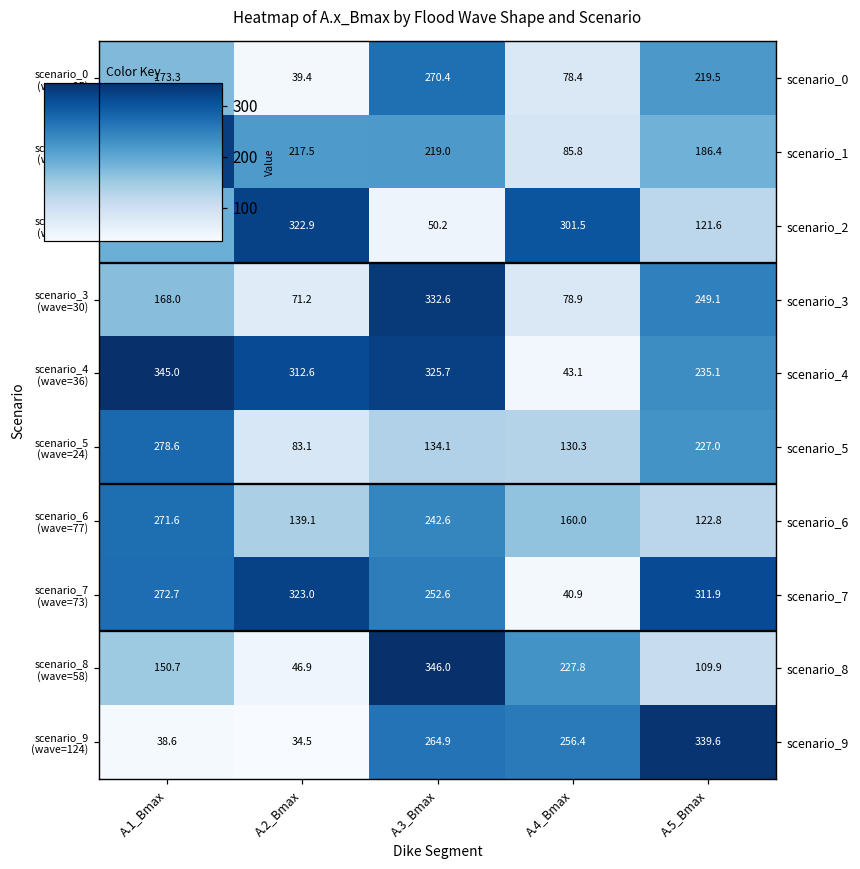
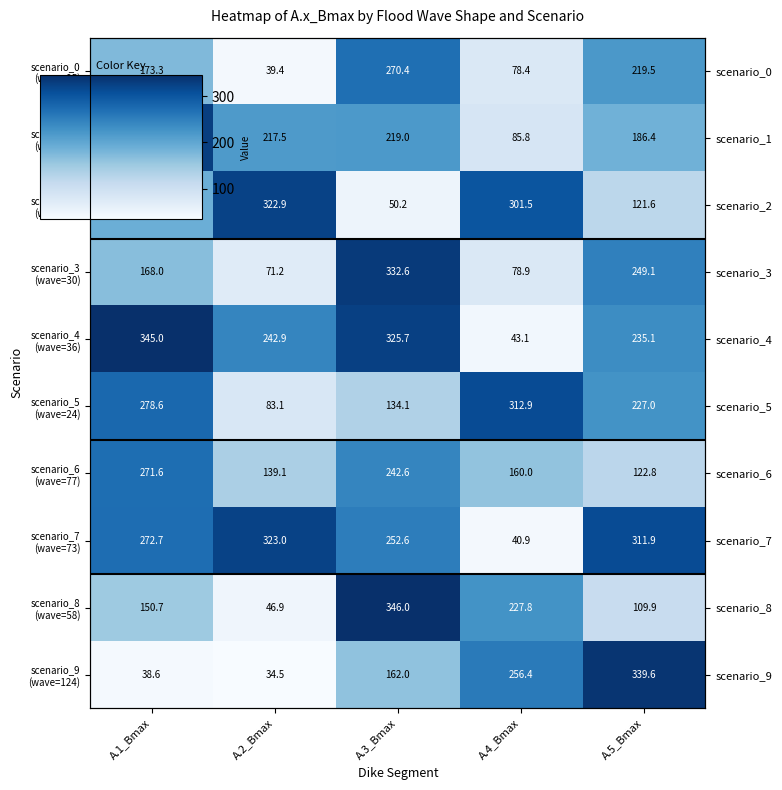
  {
    "scenario_3 (wave=30)": {
      "A.1_Bmax": 168.0,
      "A.2_Bmax": 71.2,
      "A.3_Bmax": 332.6,
      "A.4_Bmax": 78.9,
      "A.5_Bmax": 249.1
    },
    "scenario_4 (wave=36)": {
      "A.1_Bmax": 345.0,
-     "A.2_Bmax": 312.6,
+     "A.2_Bmax": 242.9,
      "A.3_Bmax": 325.7,
      "A.4_Bmax": 43.1,
      "A.5_Bmax": 235.1
    },
    "scenario_5 (wave=24)": {
      "A.1_Bmax": 278.6,
      "A.2_Bmax": 83.1,
      "A.3_Bmax": 134.1,
-     "A.4_Bmax": 130.3,
+     "A.4_Bmax": 312.9,
      "A.5_Bmax": 227.0
    },
    "scenario_6 (wave=77)": {
      "A.1_Bmax": 271.6,
      "A.2_Bmax": 139.1,
      "A.3_Bmax": 242.6,
      "A.4_Bmax": 160.0,
      "A.5_Bmax": 122.8
    },
    "scenario_7 (wave=73)": {
      "A.1_Bmax": 272.7,
      "A.2_Bmax": 323.0,
      "A.3_Bmax": 252.6,
      "A.4_Bmax": 40.9,
      "A.5_Bmax": 311.9
    },
    "scenario_8 (wave=58)": {
      "A.1_Bmax": 150.7,
      "A.2_Bmax": 46.9,
      "A.3_Bmax": 346.0,
      "A.4_Bmax": 227.8,
      "A.5_Bmax": 109.9
    },
    "scenario_9 (wave=124)": {
      "A.1_Bmax": 38.6,
      "A.2_Bmax": 34.5,
-     "A.3_Bmax": 264.9,
+     "A.3_Bmax": 162.0,
      "A.4_Bmax": 256.4,
      "A.5_Bmax": 339.6
    }
  }
